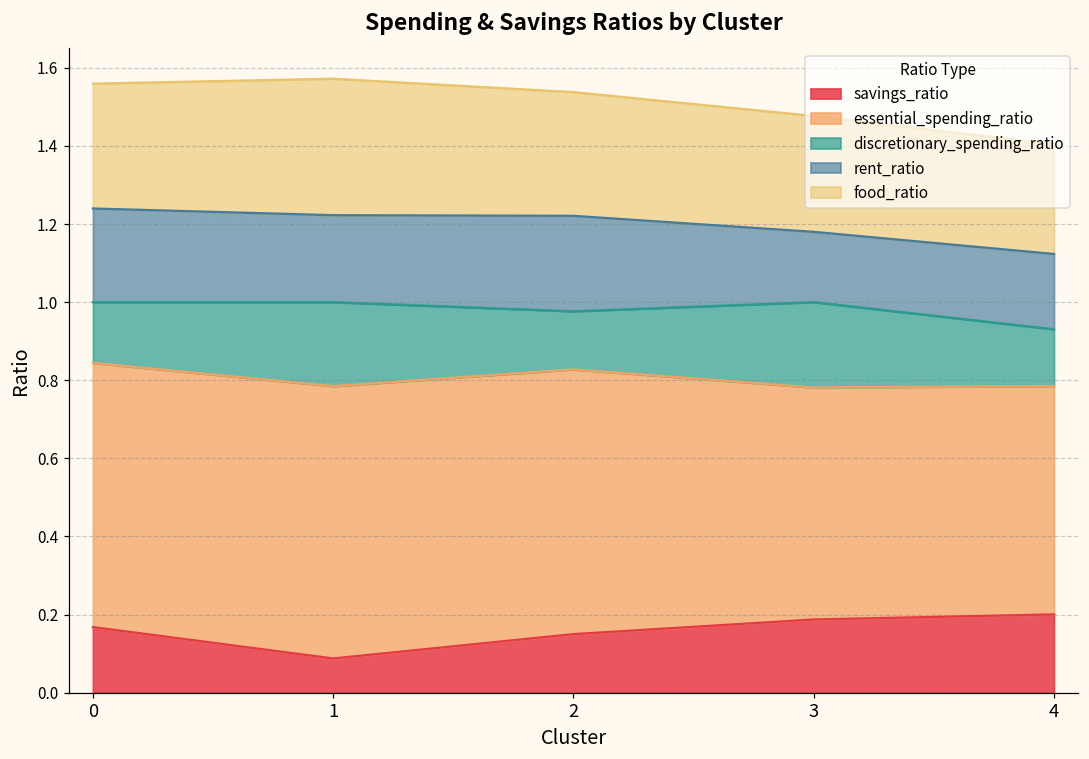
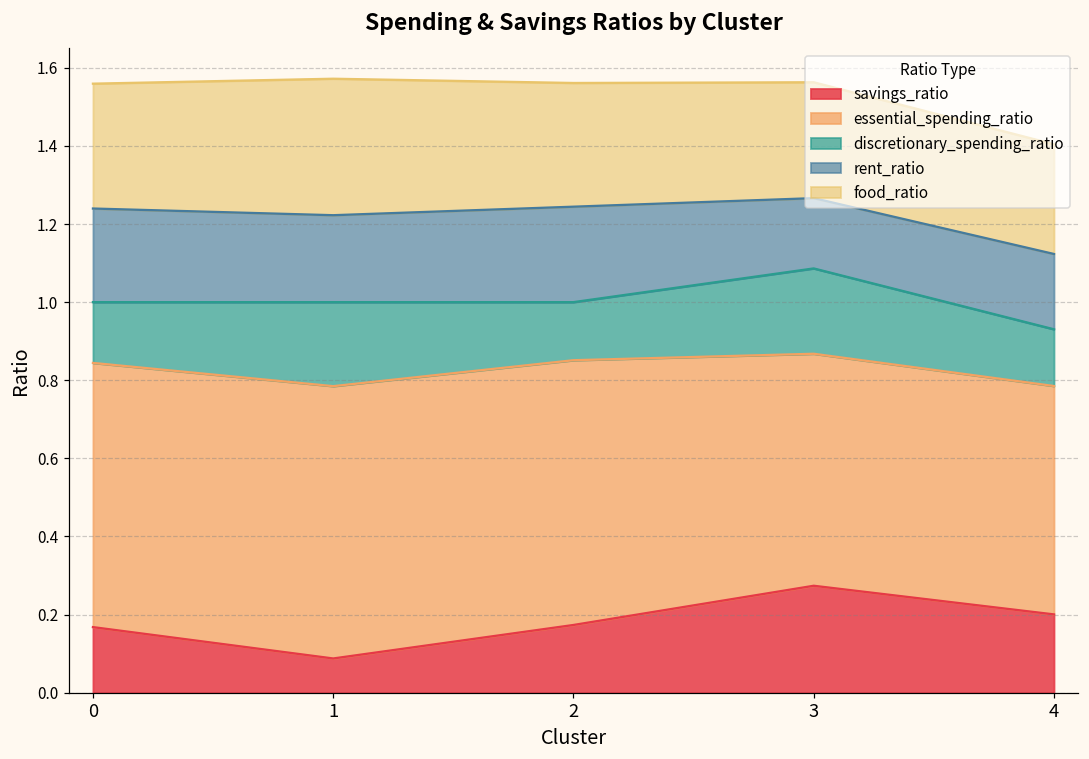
  {
    "savings_ratio": {
      "0": 0.17,
      "1": 0.09,
-     "2": 0.15,
-     "3": 0.19,
+     "2": 0.17,
+     "3": 0.27,
      "4": 0.20
    }
  }
